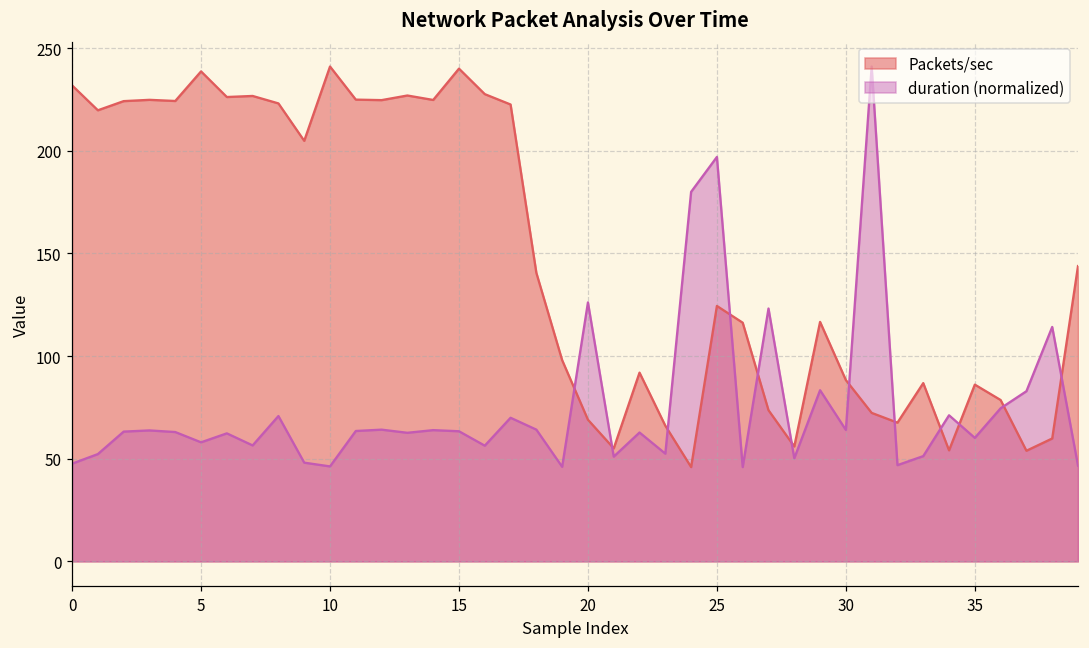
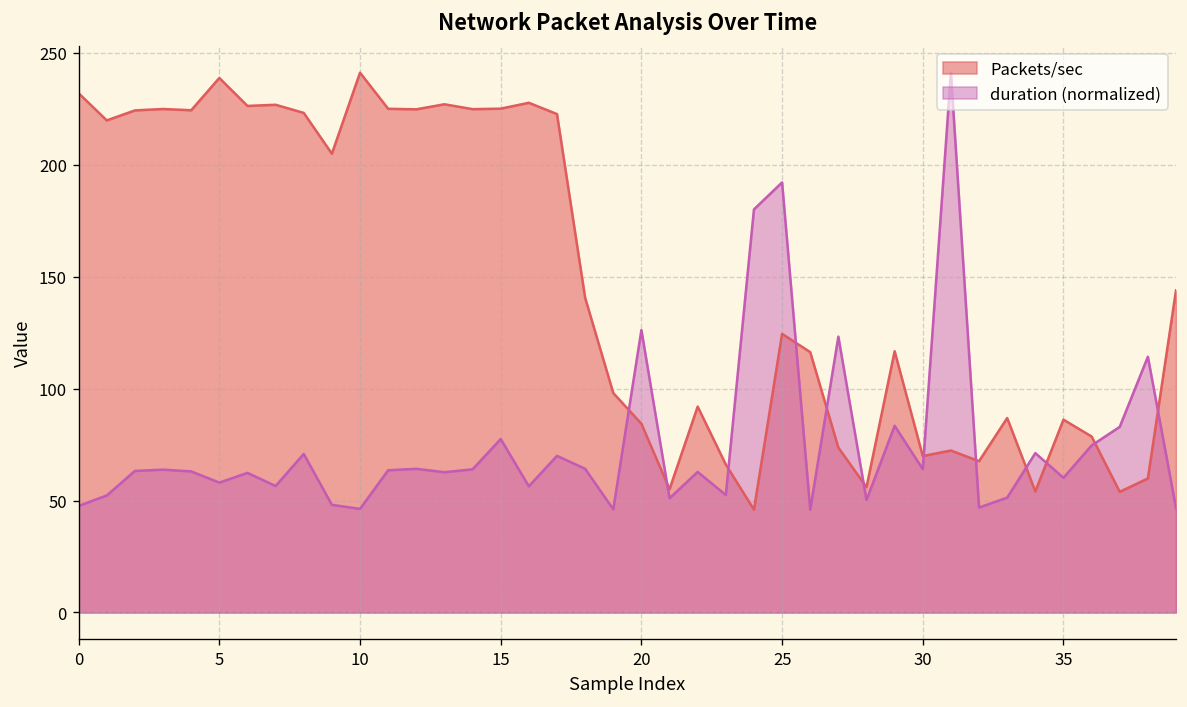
  {
    "Packets/sec": {
      "0": 232,
      "5": 239,
      "10": 241,
-     "15": 240,
-     "20": 69,
+     "15": 225,
+     "20": 84,
      "25": 124,
-     "30": 88,
+     "30": 70,
      "35": 86
    },
    "duration (normalized)": {
      "0": 48,
      "5": 58,
      "10": 46,
-     "15": 63,
+     "15": 77,
      "20": 126,
-     "25": 197,
+     "25": 192,
      "30": 64,
      "35": 60
    }
  }
